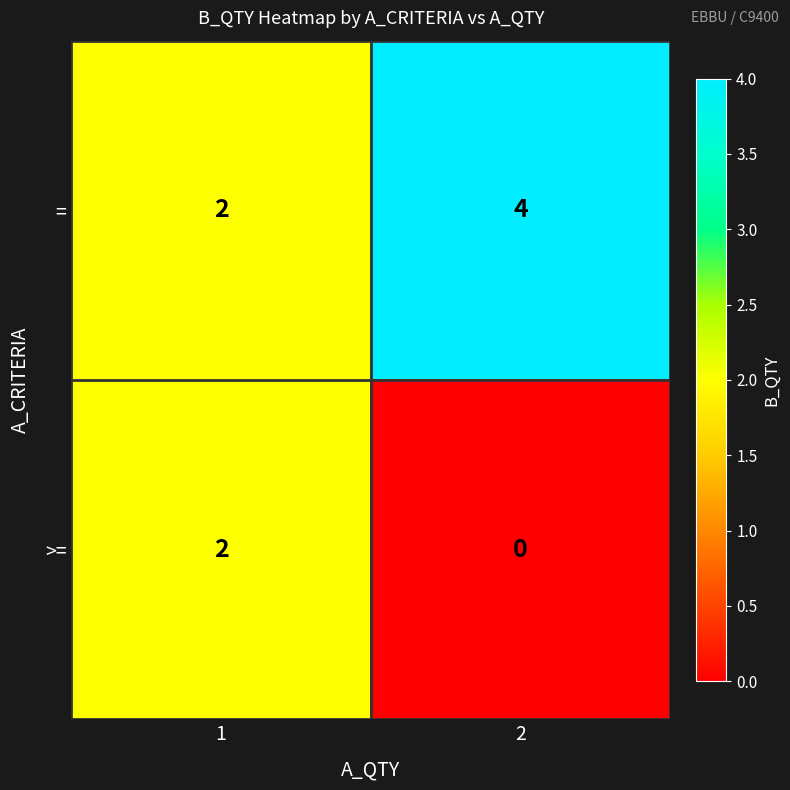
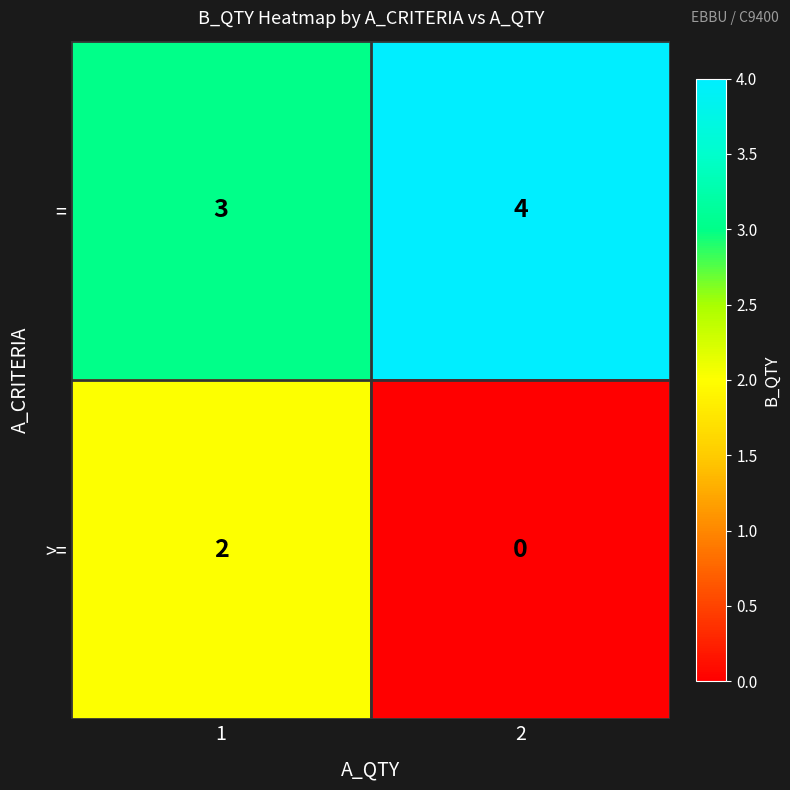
  {
    "=": {
-     "1": 2,
+     "1": 3,
      "2": 4
    },
    ">=": {
      "1": 2,
      "2": 0
    }
  }
